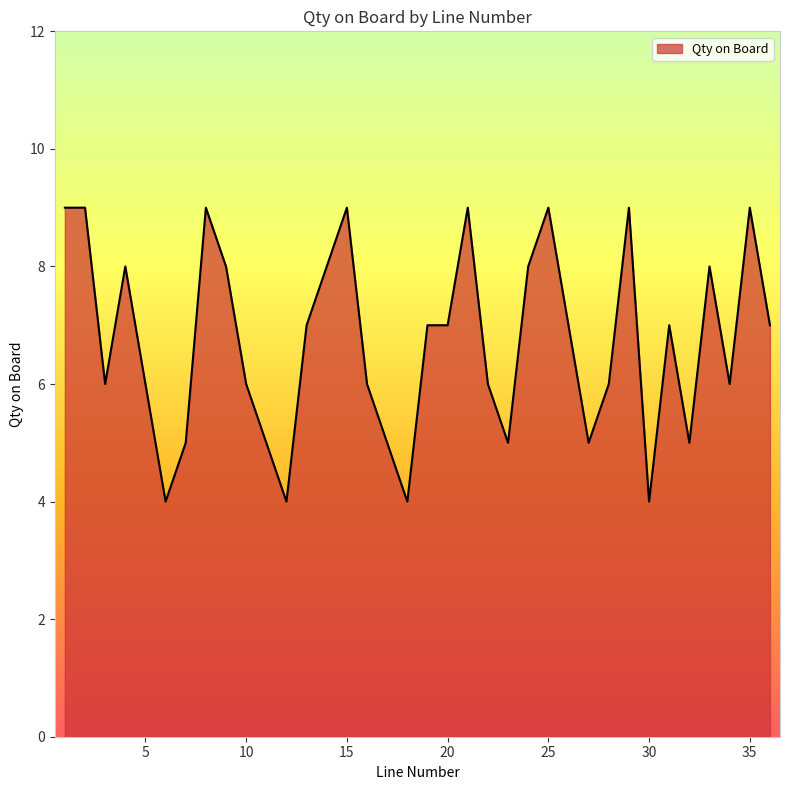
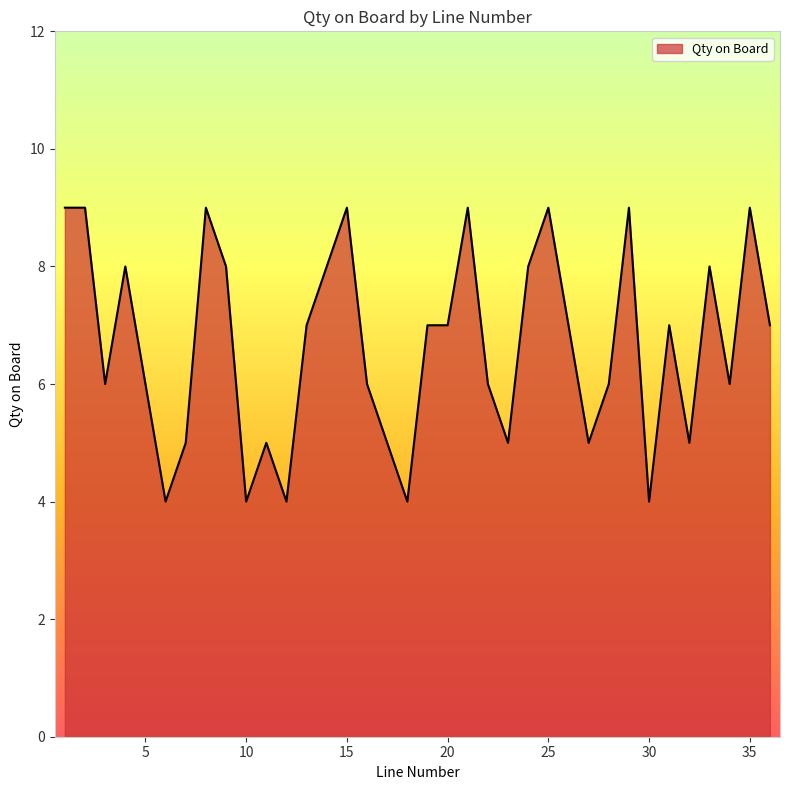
  {
    "5": 6,
-   "10": 6,
+   "10": 4,
    "15": 9,
    "20": 7,
    "25": 9,
    "30": 4,
    "35": 9
  }
